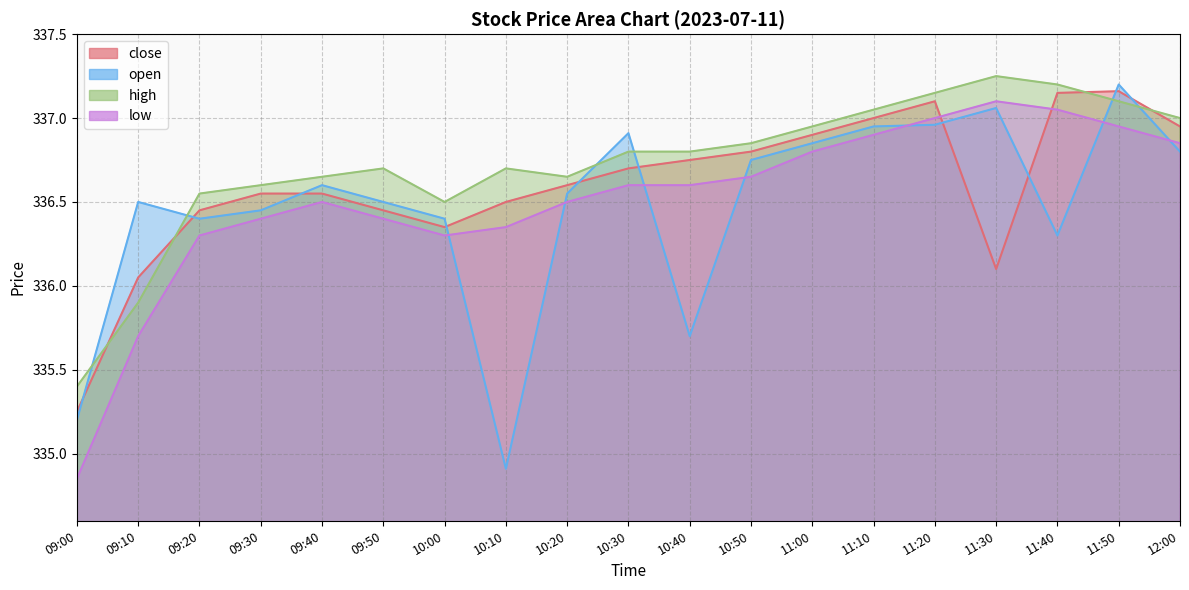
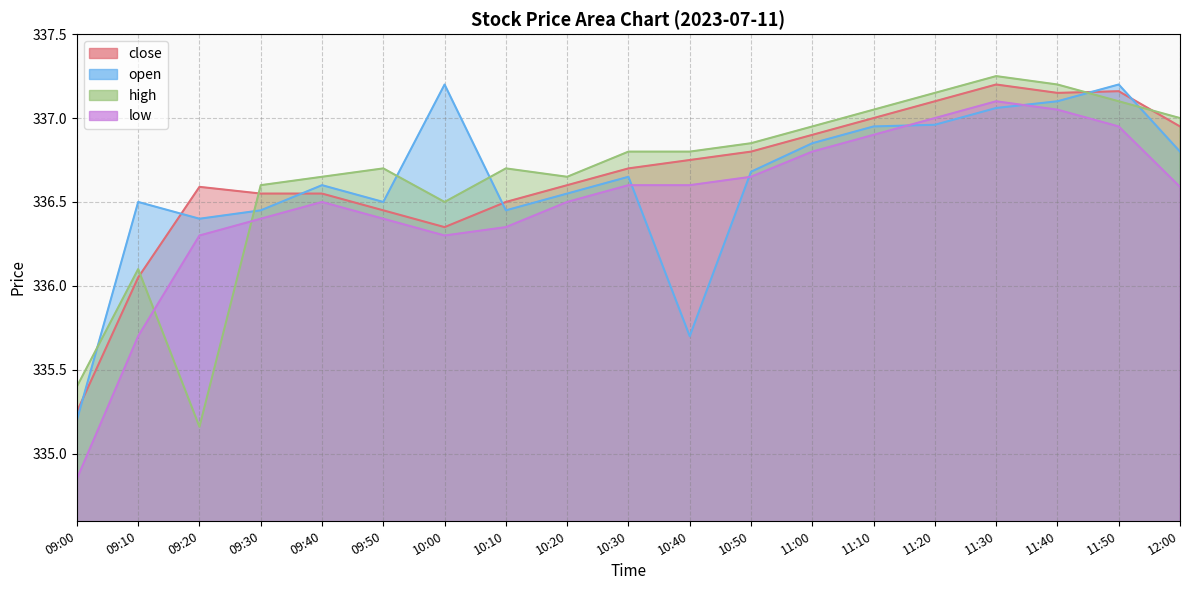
  {
    "close": {
      "09:00": 335.25,
      "09:10": 336.05,
-     "09:20": 336.45,
+     "09:20": 336.59,
      "09:30": 336.55,
      "09:40": 336.55,
      "09:50": 336.45,
      "10:00": 336.35,
      "10:10": 336.50,
      "10:20": 336.60,
      "10:30": 336.70,
      "10:40": 336.75,
      "10:50": 336.80,
      "11:00": 336.90,
      "11:10": 337.00,
      "11:20": 337.10,
-     "11:30": 336.1,
+     "11:30": 337.2,
      "11:40": 337.15,
      "11:50": 337.16,
      "12:00": 336.95
    },
    "open": {
      "09:00": 335.20,
      "09:10": 336.50,
      "09:20": 336.40,
      "09:30": 336.45,
      "09:40": 336.60,
      "09:50": 336.50,
-     "10:00": 336.4,
-     "10:10": 334.91,
+     "10:00": 337.2,
+     "10:10": 336.45,
      "10:20": 336.55,
-     "10:30": 336.91,
+     "10:30": 336.65,
      "10:40": 335.70,
-     "10:50": 336.75,
+     "10:50": 336.68,
      "11:00": 336.85,
      "11:10": 336.95,
      "11:20": 336.96,
      "11:30": 337.06,
-     "11:40": 336.3,
+     "11:40": 337.1,
      "11:50": 337.20,
      "12:00": 336.80
    },
    "high": {
      "09:00": 335.40,
-     "09:10": 335.9,
-     "09:20": 336.55,
+     "09:10": 336.1,
+     "09:20": 335.16,
      "09:30": 336.60,
      "09:40": 336.65,
      "09:50": 336.70,
      "10:00": 336.50,
      "10:10": 336.70,
      "10:20": 336.65,
      "10:30": 336.80,
      "10:40": 336.80,
      "10:50": 336.85,
      "11:00": 336.95,
      "11:10": 337.05,
      "11:20": 337.15,
      "11:30": 337.25,
      "11:40": 337.20,
      "11:50": 337.10,
      "12:00": 337.00
    },
    "low": {
      "09:00": 334.85,
      "09:10": 335.70,
      "09:20": 336.30,
      "09:30": 336.40,
      "09:40": 336.50,
      "09:50": 336.40,
      "10:00": 336.30,
      "10:10": 336.35,
      "10:20": 336.50,
      "10:30": 336.60,
      "10:40": 336.60,
      "10:50": 336.65,
      "11:00": 336.80,
      "11:10": 336.90,
      "11:20": 337.00,
      "11:30": 337.10,
      "11:40": 337.05,
      "11:50": 336.95,
-     "12:00": 336.85
+     "12:00": 336.59
    }
  }
